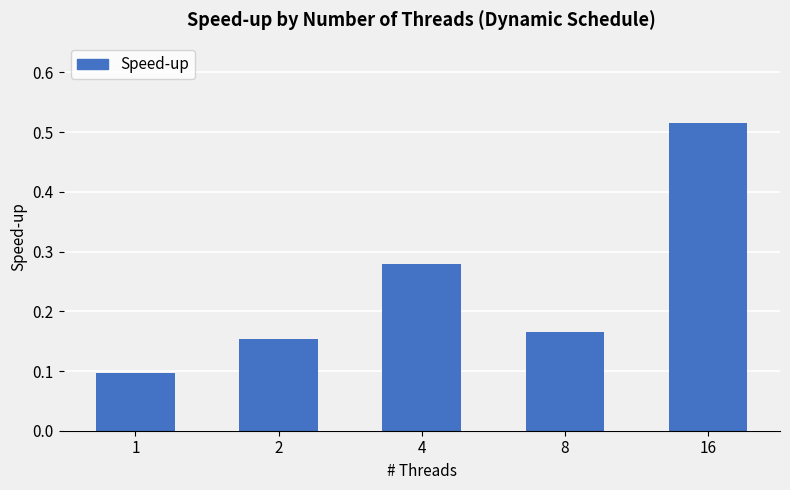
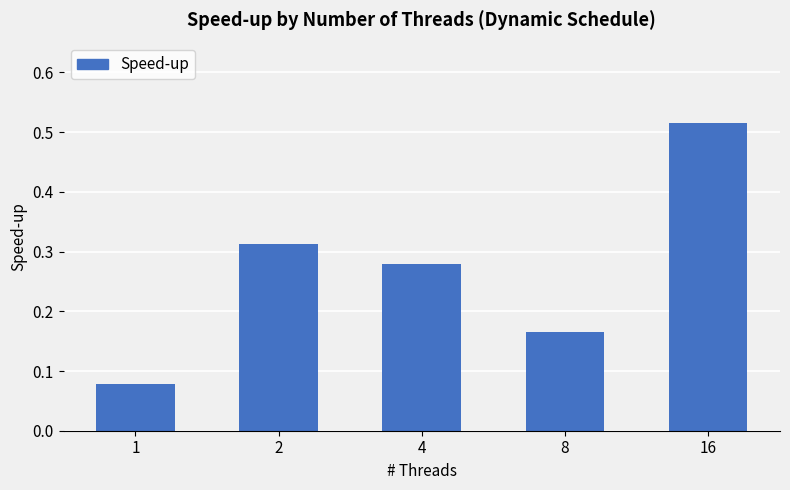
  {
-   "1": 0.10,
-   "2": 0.15,
+   "1": 0.08,
+   "2": 0.31,
    "4": 0.28,
    "8": 0.17,
    "16": 0.52
  }
